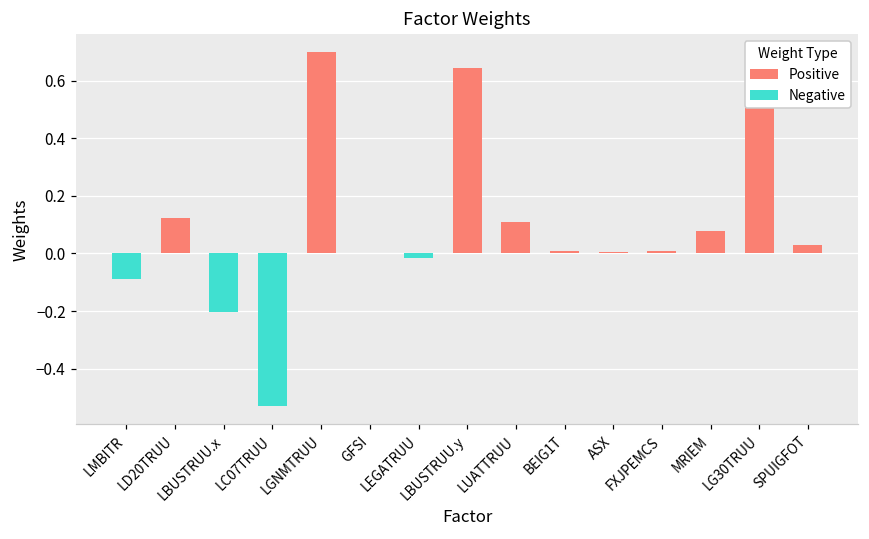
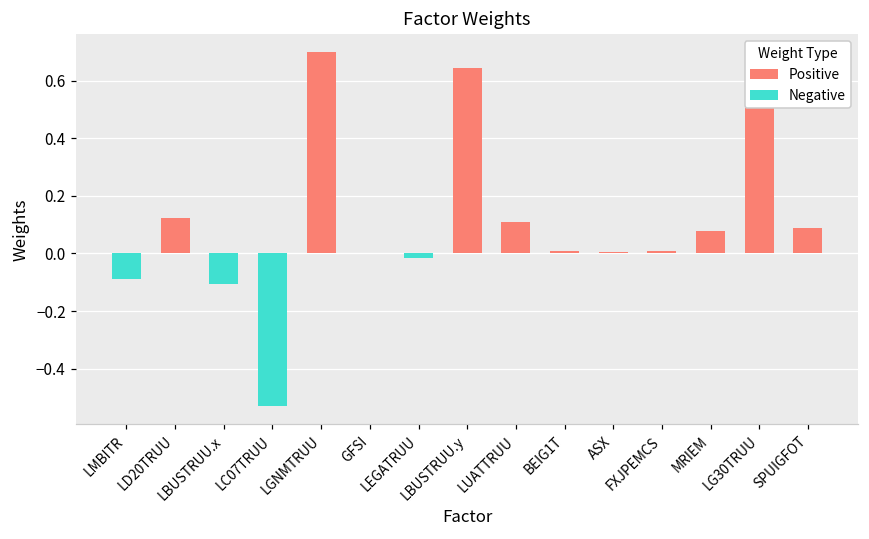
  {
    "Positive": {
      "LMBITR": 0.00,
      "LD20TRUU": 0.12,
      "LBUSTRUU.x": 0.00,
      "LC07TRUU": 0.00,
      "LGNMTRUU": 0.70,
      "LEGATRUU": 0.00,
      "LBUSTRUU.y": 0.64,
      "LUATTRUU": 0.11,
      "MRIEM": 0.08,
-     "SPUIGFOT": 0.03
+     "SPUIGFOT": 0.09
    },
    "Negative": {
      "LMBITR": -0.09,
      "LD20TRUU": 0.00,
-     "LBUSTRUU.x": -0.20,
+     "LBUSTRUU.x": -0.11,
      "LC07TRUU": -0.53,
      "LGNMTRUU": 0.00,
      "GFSI": 0.00,
      "LEGATRUU": -0.02,
      "LBUSTRUU.y": 0.00,
      "LUATTRUU": 0.00,
      "BEIG1T": 0.00,
      "ASX": 0.00,
      "FXJPEMCS": 0.00,
      "MRIEM": 0.00,
      "LG30TRUU": 0.00,
      "SPUIGFOT": 0.00
    }
  }
